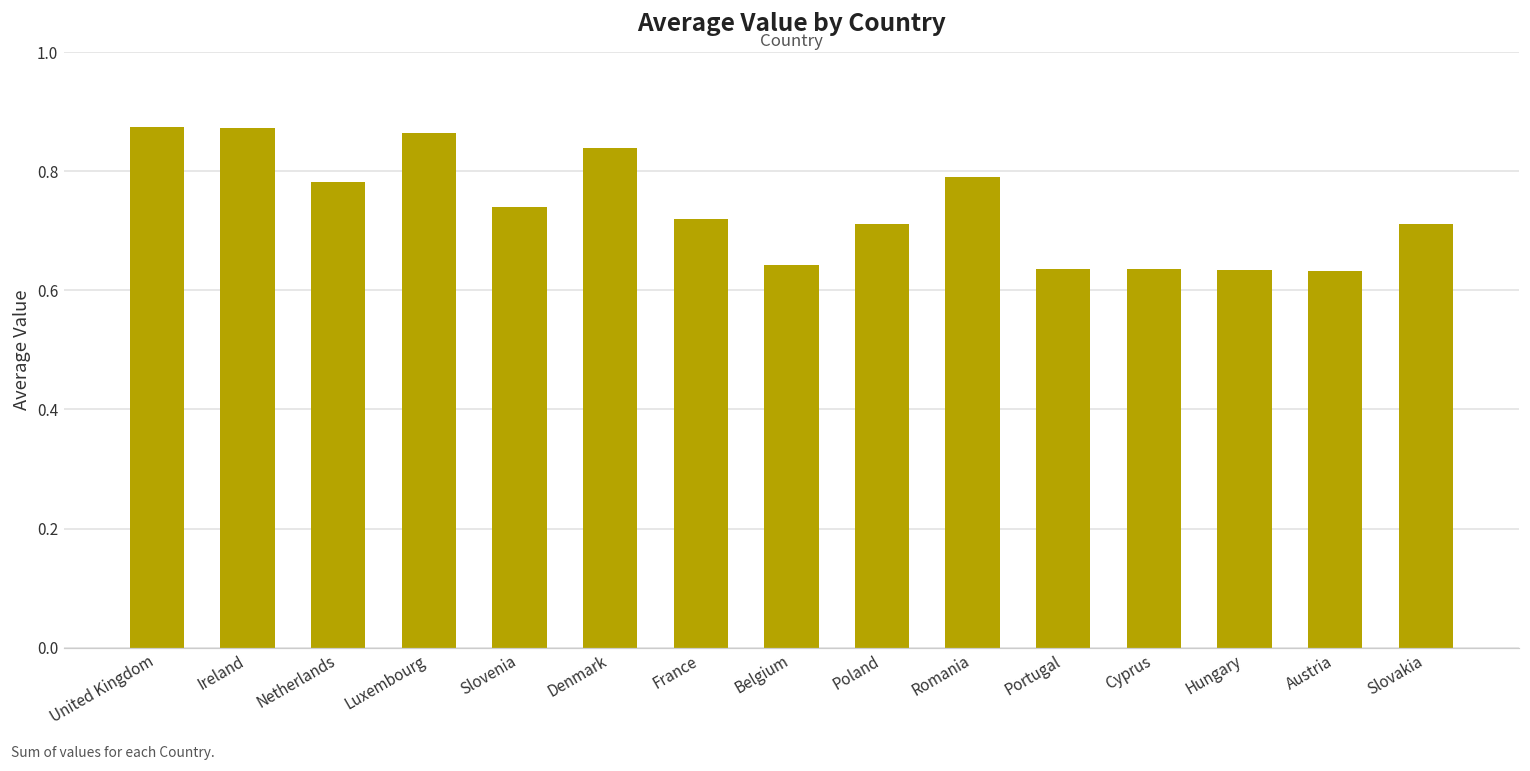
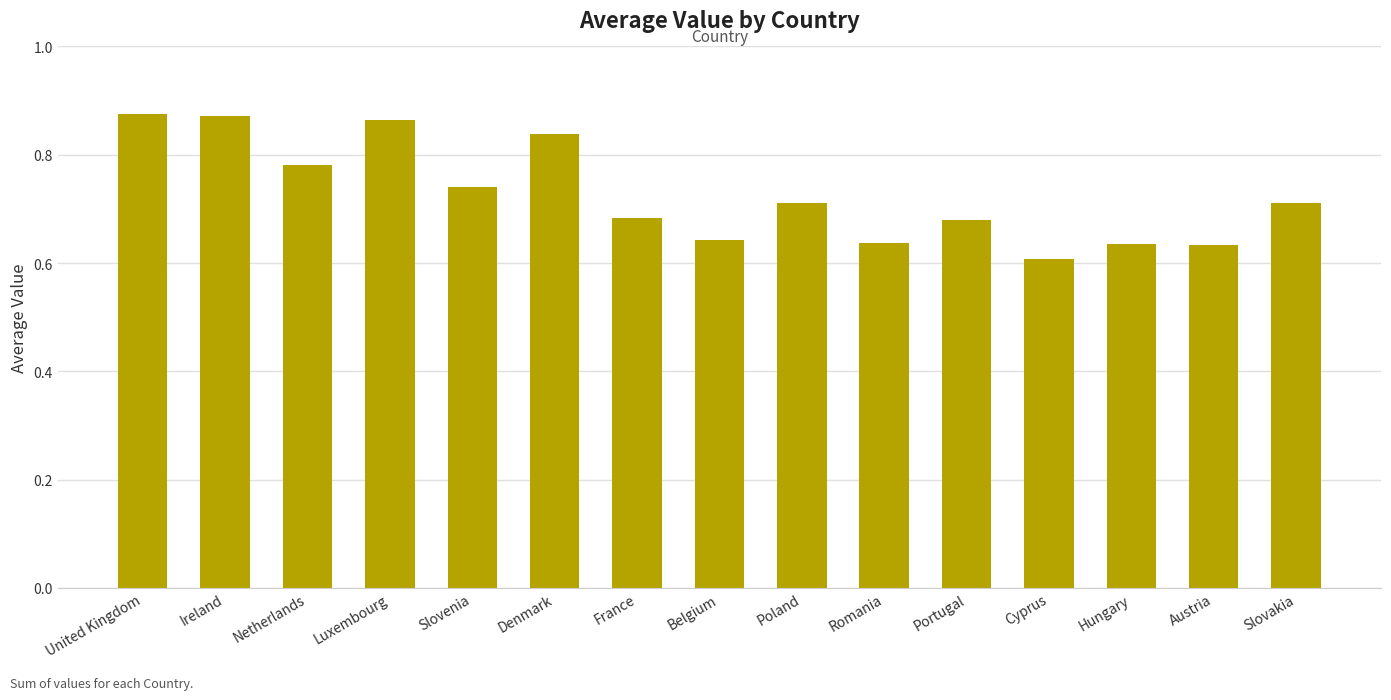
  {
    "United Kingdom": 0.87,
    "Ireland": 0.87,
    "Netherlands": 0.78,
    "Luxembourg": 0.86,
    "Slovenia": 0.74,
    "Denmark": 0.84,
-   "France": 0.72,
+   "France": 0.68,
    "Belgium": 0.64,
    "Poland": 0.71,
-   "Romania": 0.79,
-   "Portugal": 0.64,
-   "Cyprus": 0.64,
+   "Romania": 0.64,
+   "Portugal": 0.68,
+   "Cyprus": 0.61,
    "Hungary": 0.63,
    "Austria": 0.63,
    "Slovakia": 0.71
  }
